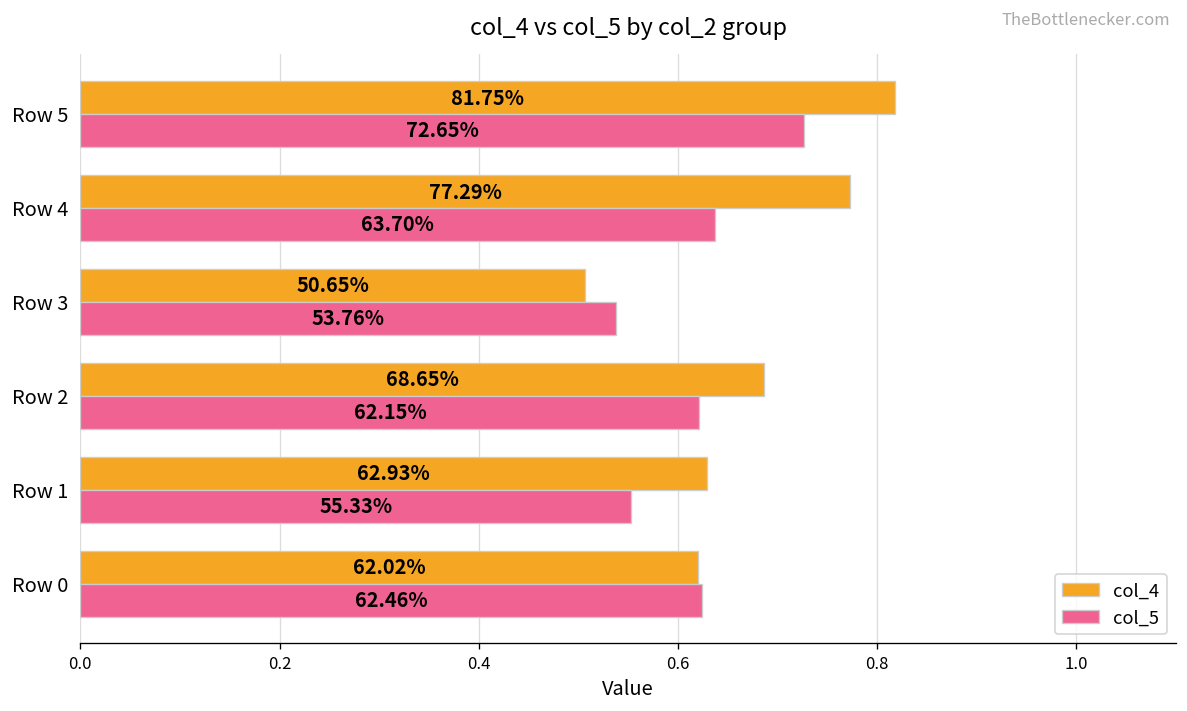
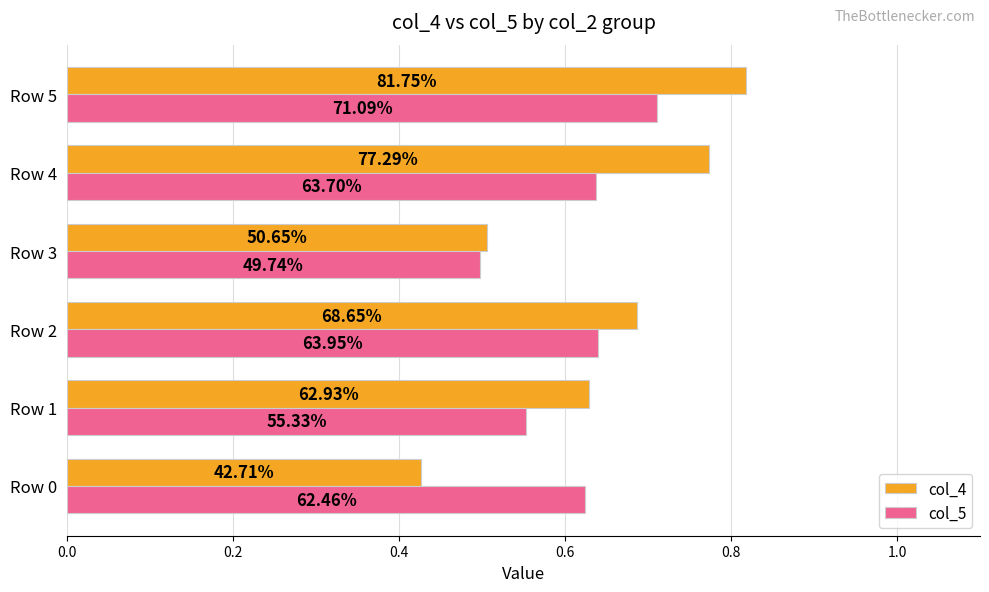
  {
    "col_4": {
      "Row 5": "81.75%",
      "Row 4": "77.29%",
      "Row 3": "50.65%",
      "Row 2": "68.65%",
      "Row 1": "62.93%",
-     "Row 0": "62.02%"
+     "Row 0": "42.71%"
    },
    "col_5": {
-     "Row 5": "72.65%",
+     "Row 5": "71.09%",
      "Row 4": "63.70%",
-     "Row 3": "53.76%",
-     "Row 2": "62.15%",
+     "Row 3": "49.74%",
+     "Row 2": "63.95%",
      "Row 1": "55.33%",
      "Row 0": "62.46%"
    }
  }
